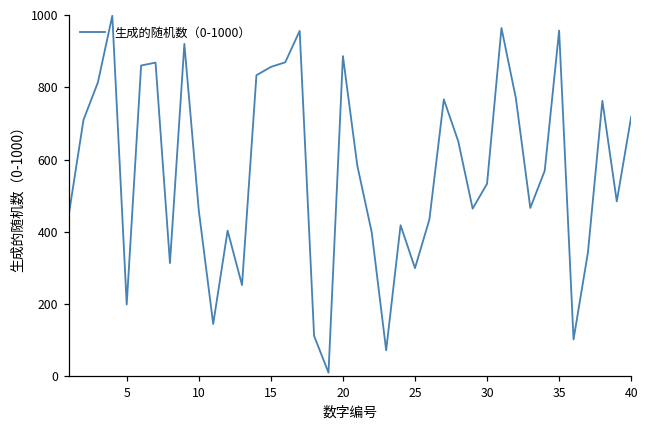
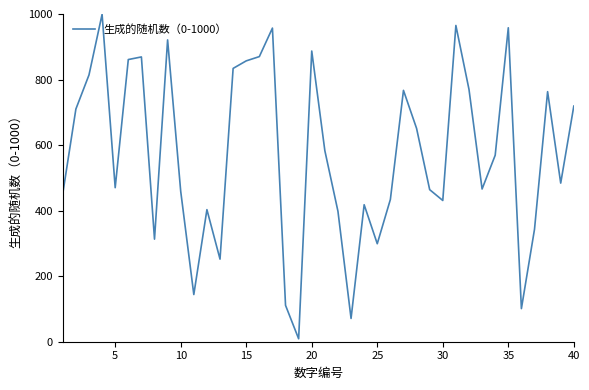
  {
-   "5": 200,
+   "5": 470,
    "10": 460,
    "15": 860,
    "20": 890,
    "25": 300,
-   "30": 530,
+   "30": 430,
    "35": 960,
    "40": 720
  }
